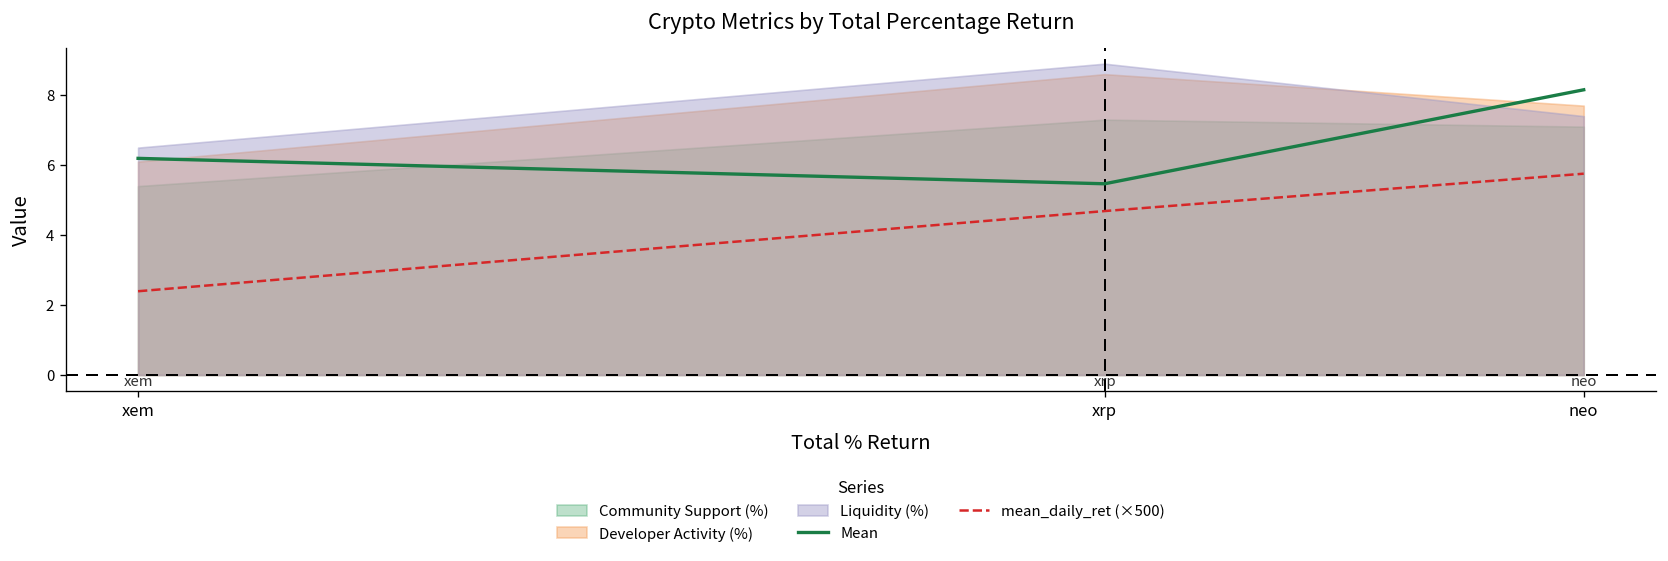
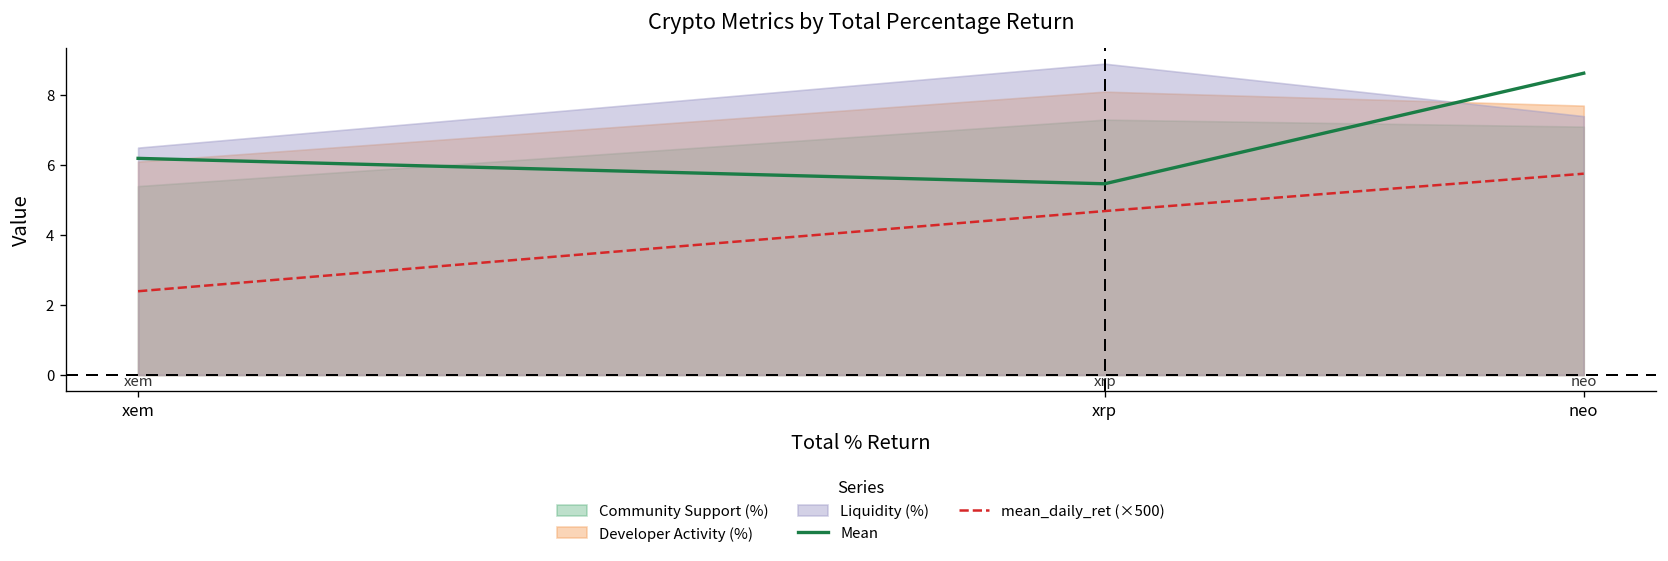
  {
    "Mean": {
      "xem": 6.2,
      "xrp": 5.5,
-     "neo": 8.2
+     "neo": 8.6
    },
    "mean_daily_ret (×500)": {
      "xem": 2.4,
      "xrp": 4.7,
      "neo": 5.8
    },
    "Developer Activity (%)": {
      "xem": 6.1,
-     "xrp": 8.6,
+     "xrp": 8.1,
      "neo": 7.7
    }
  }
